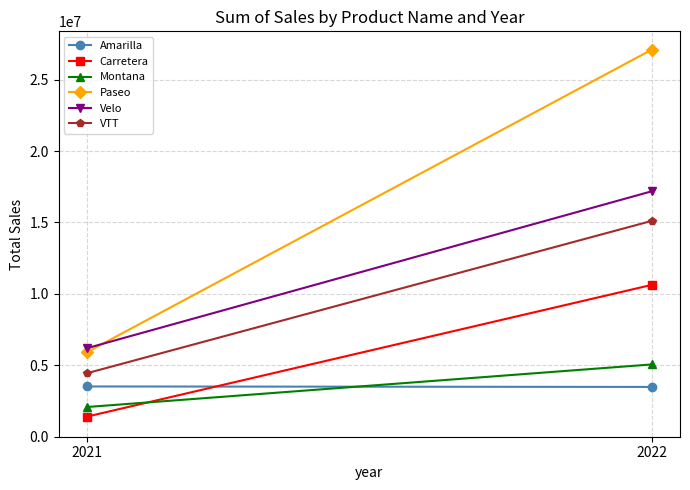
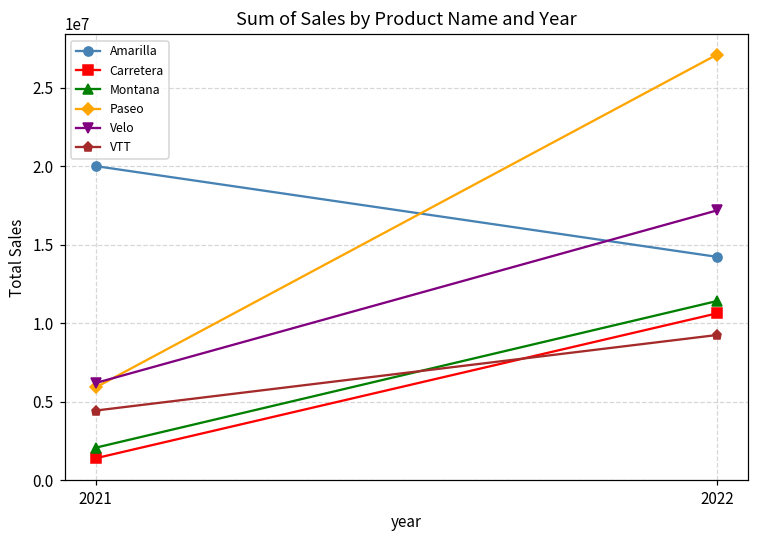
  {
    "Amarilla": {
-     "2021": 3500000,
-     "2022": 3500000
+     "2021": 20000000,
+     "2022": 14200000
    },
    "Carretera": {
      "2021": 1400000,
      "2022": 10600000
    },
    "Montana": {
      "2021": 2100000,
-     "2022": 5100000
+     "2022": 11400000
    },
    "Paseo": {
      "2021": 5900000,
      "2022": 27100000
    },
    "Velo": {
      "2021": 6200000,
      "2022": 17200000
    },
    "VTT": {
      "2021": 4400000,
-     "2022": 15100000
+     "2022": 9300000
    }
  }
